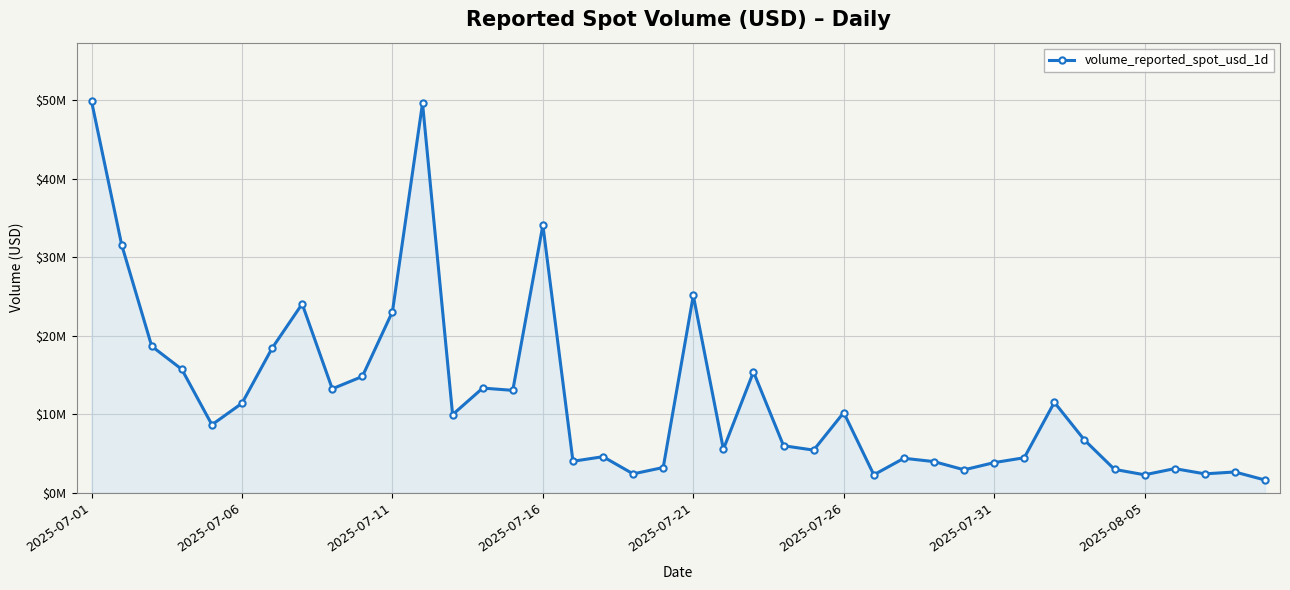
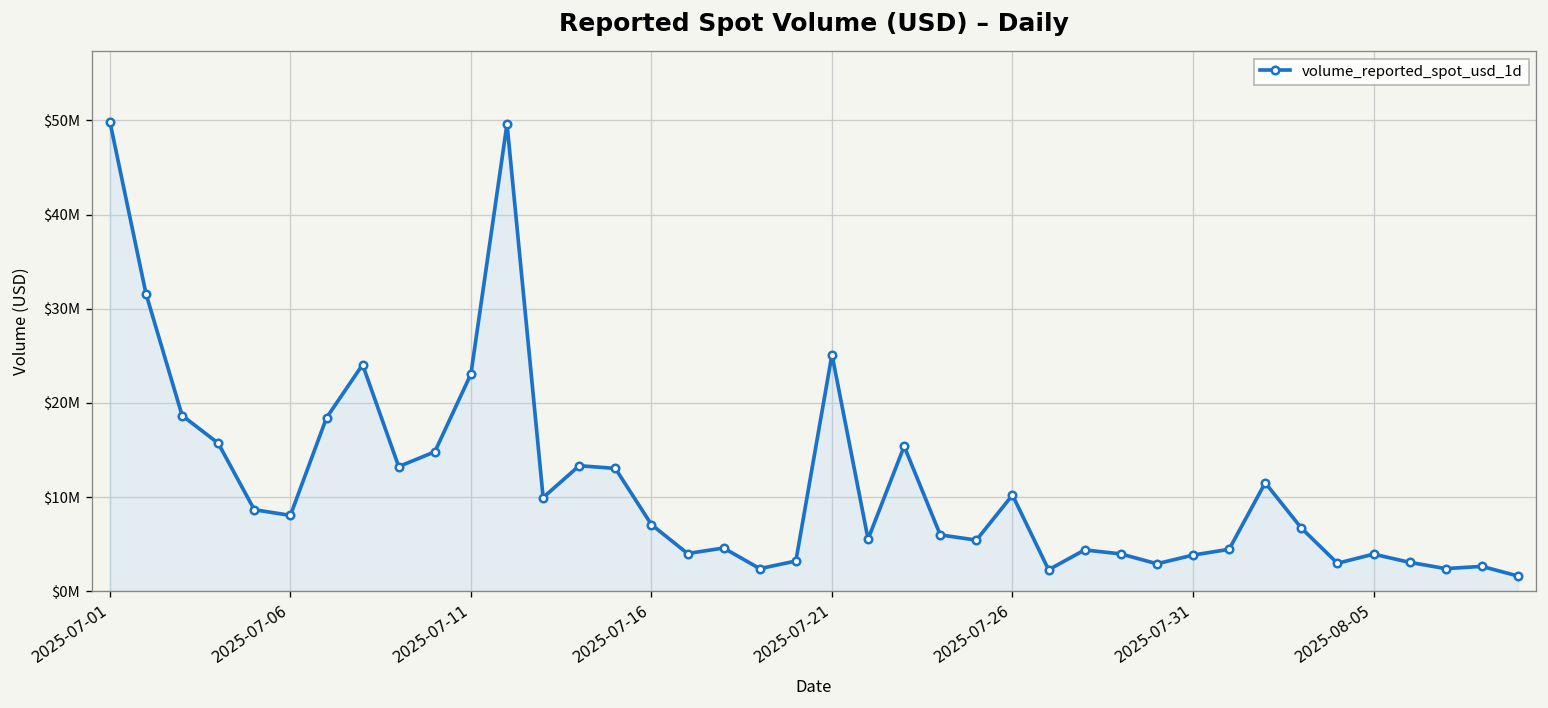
  {
    "2025-07-01": "$50000000",
-   "2025-07-06": "$11000000",
+   "2025-07-06": "$8000000",
    "2025-07-11": "$23000000",
-   "2025-07-16": "$34000000",
+   "2025-07-16": "$7000000",
    "2025-07-21": "$25000000",
    "2025-07-26": "$10000000",
    "2025-07-31": "$4000000",
-   "2025-08-05": "$2000000"
+   "2025-08-05": "$4000000"
  }
